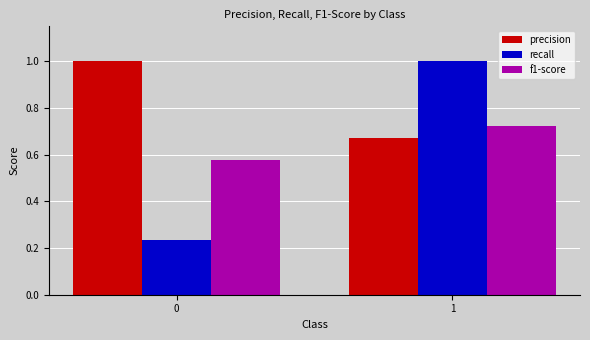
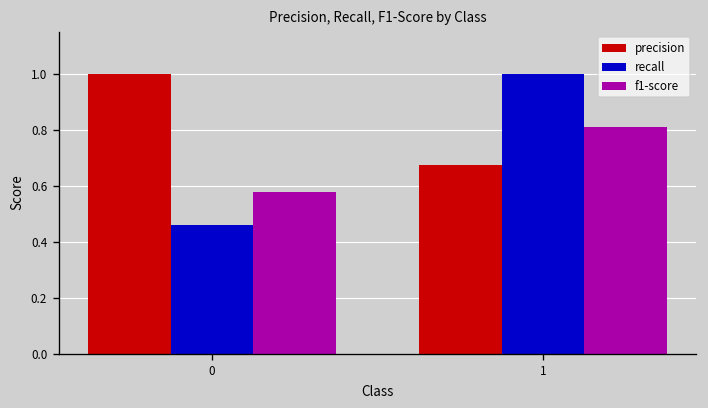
  {
    "precision": {
      "0": 1.00,
      "1": 0.67
    },
    "recall": {
-     "0": 0.24,
+     "0": 0.46,
      "1": 1.00
    },
    "f1-score": {
      "0": 0.58,
-     "1": 0.72
+     "1": 0.81
    }
  }
